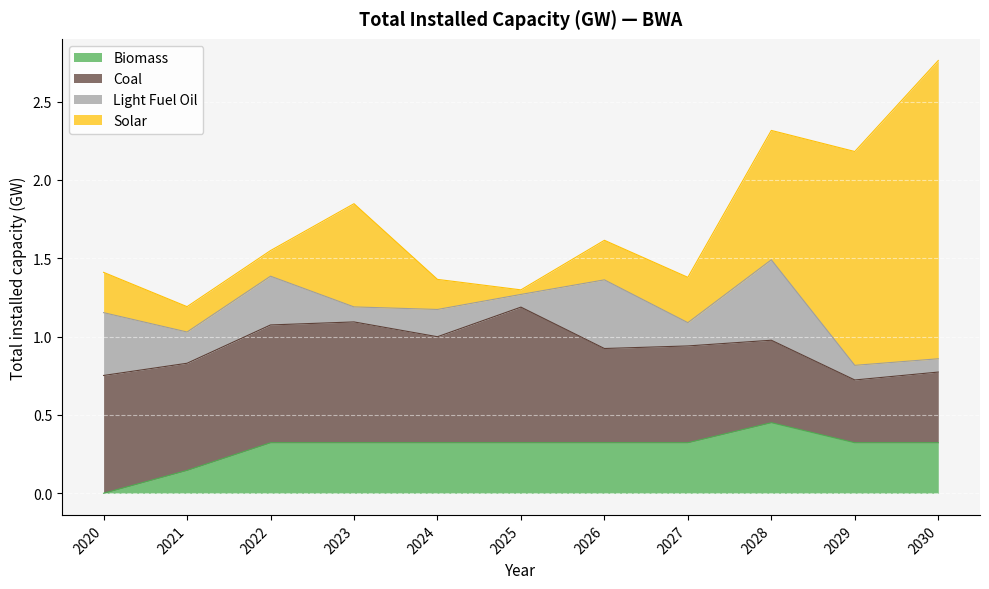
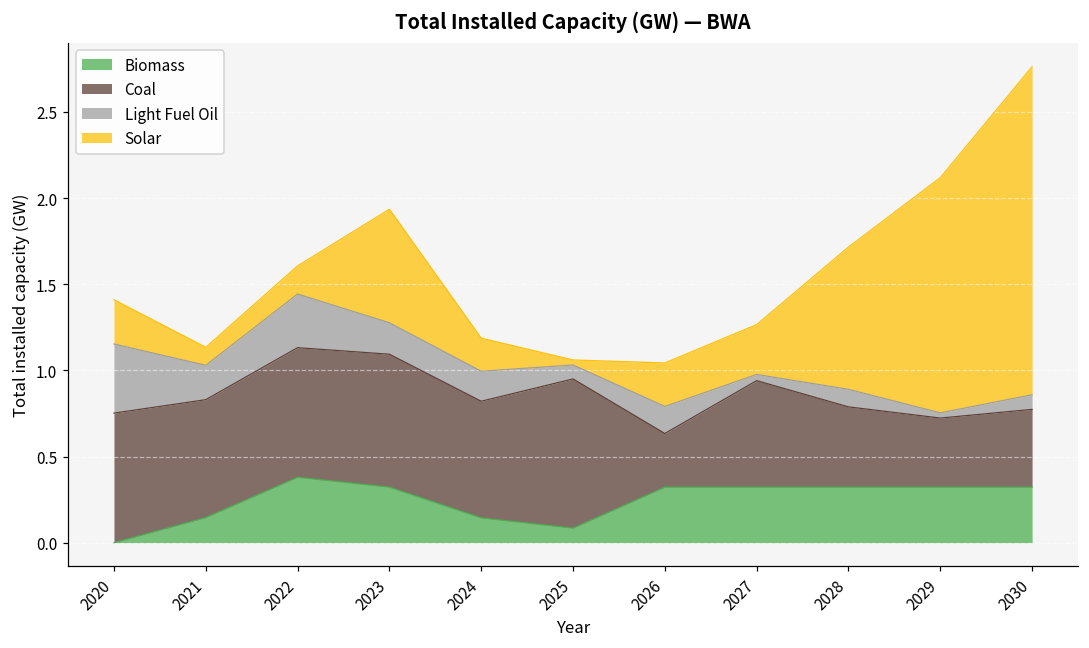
  {
    "Biomass": {
      "2020": 0.00,
      "2021": 0.15,
-     "2022": 0.32,
+     "2022": 0.38,
      "2023": 0.32,
-     "2024": 0.32,
-     "2025": 0.32,
+     "2024": 0.14,
+     "2025": 0.08,
      "2026": 0.32,
      "2027": 0.32,
-     "2028": 0.45,
+     "2028": 0.32,
      "2029": 0.32,
      "2030": 0.32
    },
    "Coal": {
      "2020": 0.75,
      "2021": 0.68,
      "2022": 0.75,
      "2023": 0.77,
      "2024": 0.68,
      "2025": 0.87,
-     "2026": 0.60,
+     "2026": 0.31,
      "2027": 0.62,
-     "2028": 0.53,
+     "2028": 0.47,
      "2029": 0.40,
      "2030": 0.45
    },
    "Light Fuel Oil": {
      "2020": 0.40,
      "2021": 0.20,
      "2022": 0.31,
-     "2023": 0.10,
+     "2023": 0.18,
      "2024": 0.17,
      "2025": 0.08,
-     "2026": 0.44,
-     "2027": 0.15,
-     "2028": 0.51,
-     "2029": 0.09,
+     "2026": 0.16,
+     "2027": 0.04,
+     "2028": 0.10,
+     "2029": 0.03,
      "2030": 0.08
    },
    "Solar": {
      "2020": 0.26,
-     "2021": 0.16,
+     "2021": 0.10,
      "2022": 0.16,
      "2023": 0.66,
      "2024": 0.19,
      "2025": 0.03,
      "2026": 0.25,
      "2027": 0.29,
      "2028": 0.83,
      "2029": 1.37,
      "2030": 1.90
    }
  }
